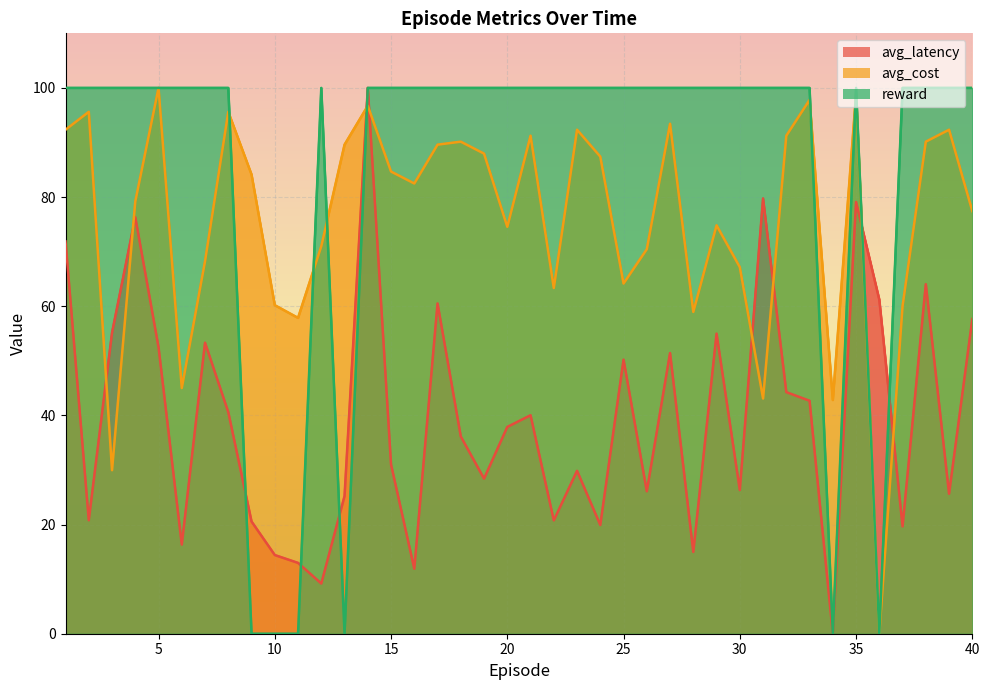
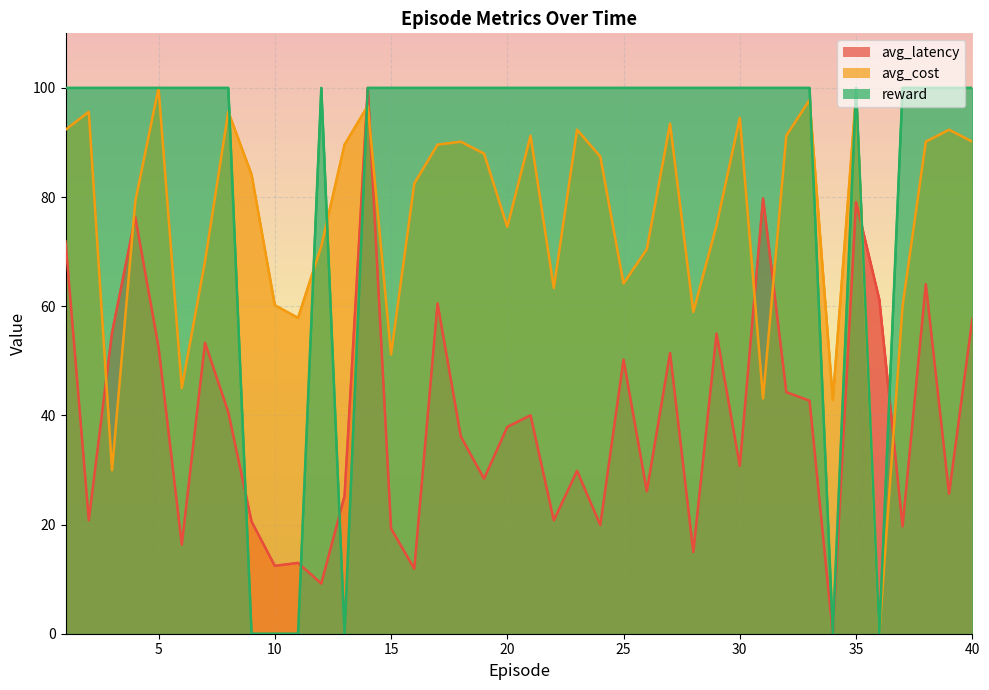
  {
    "avg_latency": {
      "5": 52,
-     "10": 14,
-     "15": 31,
+     "10": 12,
+     "15": 19,
      "20": 38,
      "25": 50,
-     "30": 26,
+     "30": 31,
      "35": 79,
      "40": 58
    },
    "avg_cost": {
      "10": 60,
-     "15": 85,
+     "15": 51,
      "20": 75,
      "25": 64,
-     "30": 67,
-     "40": 77
+     "30": 95,
+     "40": 90
    },
    "reward": {
      "10": 0,
      "15": 100,
      "20": 100,
      "25": 100,
      "30": 100,
      "40": 100
    }
  }
